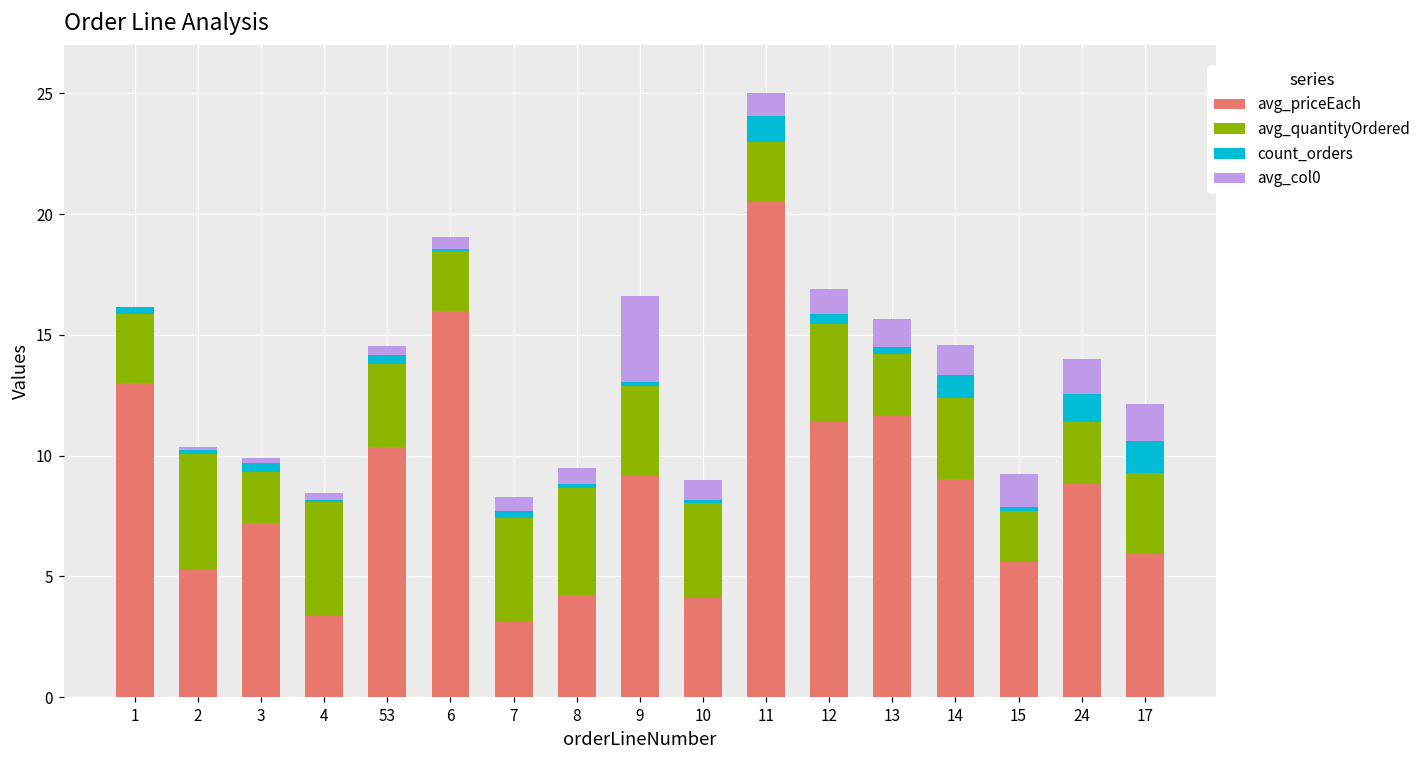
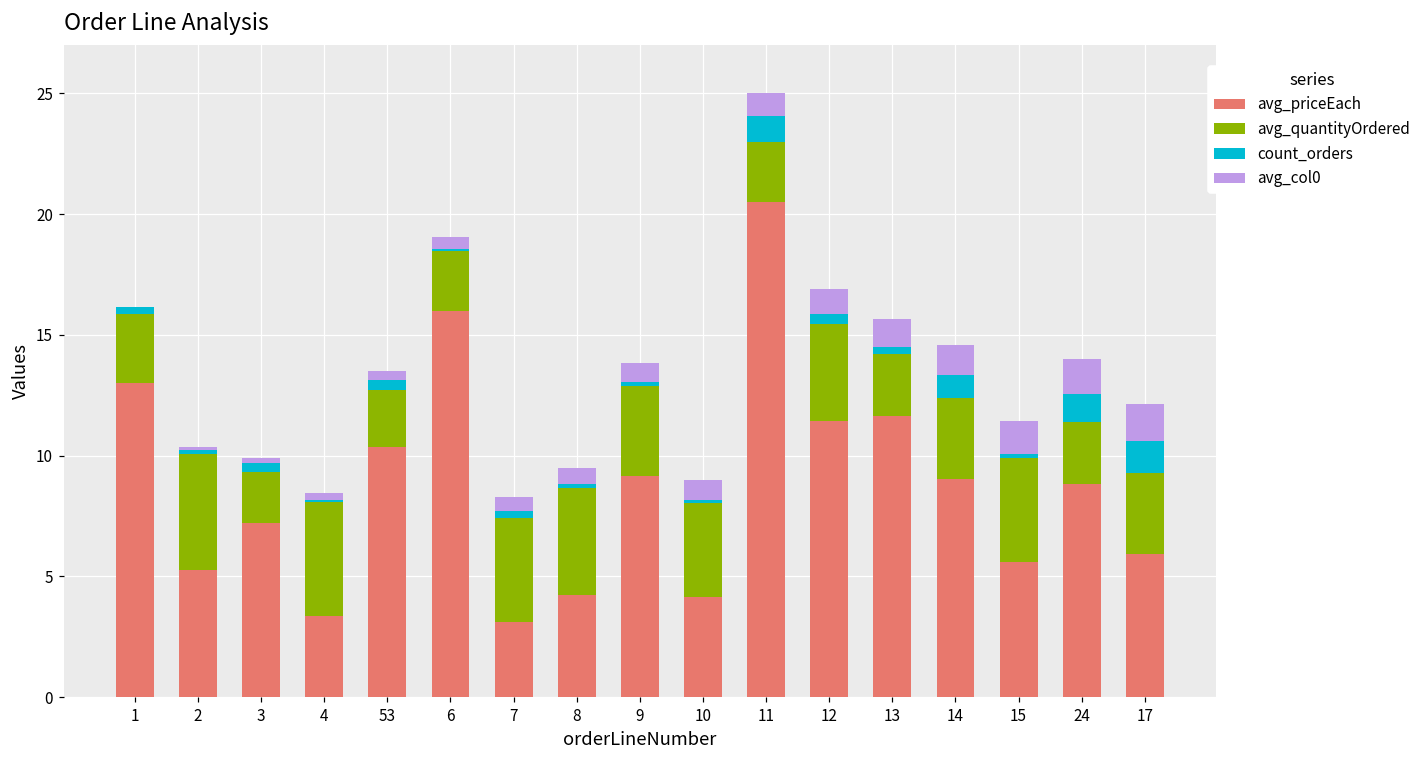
  {
    "avg_priceEach": {
      "1": 13.0,
      "2": 5.3,
      "3": 7.2,
      "4": 3.4,
      "53": 10.3,
      "6": 16.0,
      "7": 3.1,
      "8": 4.2,
      "9": 9.1,
      "10": 4.1,
      "11": 20.5,
      "12": 11.4,
      "13": 11.6,
      "14": 9.0,
      "15": 5.6,
      "24": 8.8,
      "17": 5.9
    },
    "avg_quantityOrdered": {
      "1": 2.9,
      "2": 4.8,
      "3": 2.1,
      "4": 4.7,
-     "53": 3.4,
+     "53": 2.4,
      "6": 2.5,
      "7": 4.3,
      "8": 4.4,
      "9": 3.7,
      "10": 3.9,
      "11": 2.5,
      "12": 4.0,
      "13": 2.6,
      "14": 3.3,
-     "15": 2.1,
+     "15": 4.3,
      "24": 2.6,
      "17": 3.3
    },
    "count_orders": {
      "1": 0.3,
      "2": 0.2,
      "3": 0.4,
      "53": 0.4,
      "7": 0.3,
      "8": 0.2,
      "9": 0.2,
      "11": 1.1,
      "12": 0.4,
      "13": 0.3,
      "14": 1.0,
      "15": 0.2,
      "24": 1.1,
      "17": 1.3
    },
    "avg_col0": {
      "1": 0.0,
      "3": 0.2,
      "4": 0.3,
      "53": 0.4,
      "6": 0.5,
      "7": 0.6,
      "8": 0.7,
-     "9": 3.5,
+     "9": 0.8,
      "10": 0.9,
      "11": 1.0,
      "12": 1.1,
      "13": 1.1,
      "14": 1.2,
      "15": 1.3,
      "24": 1.4,
      "17": 1.5
    }
  }
